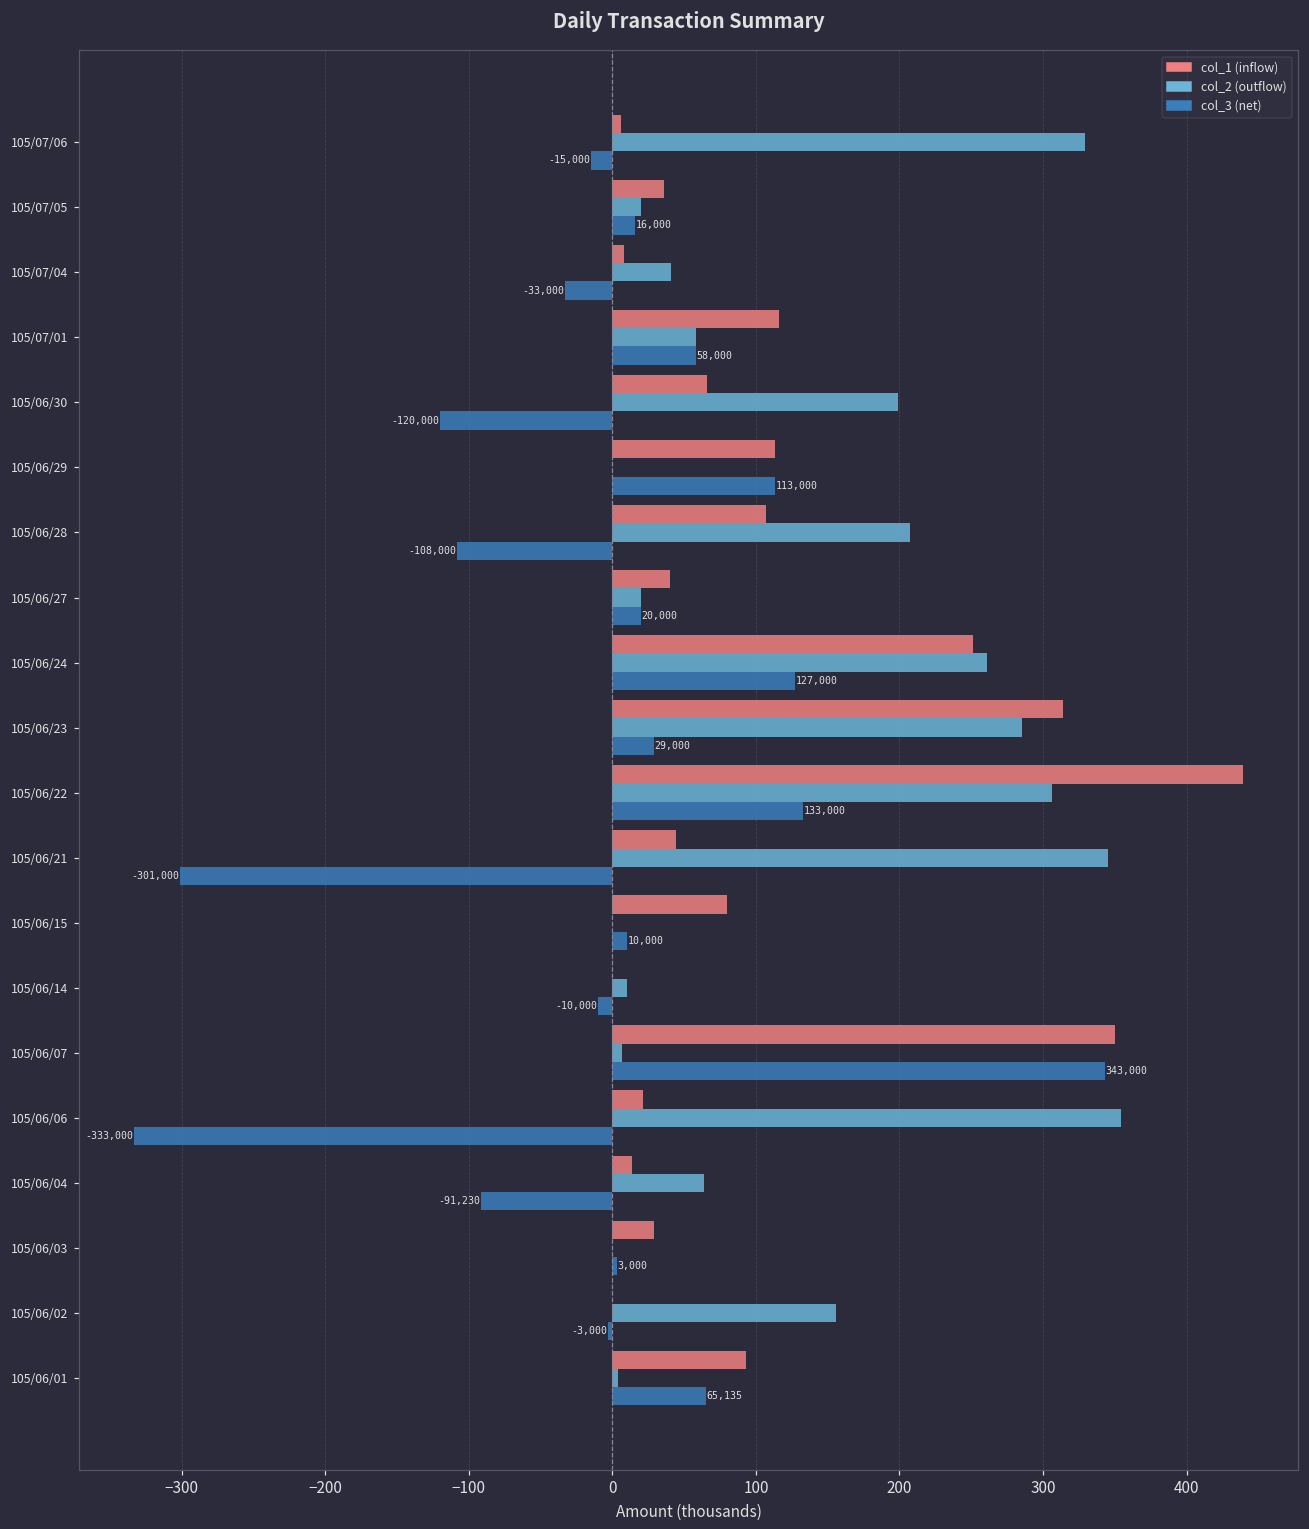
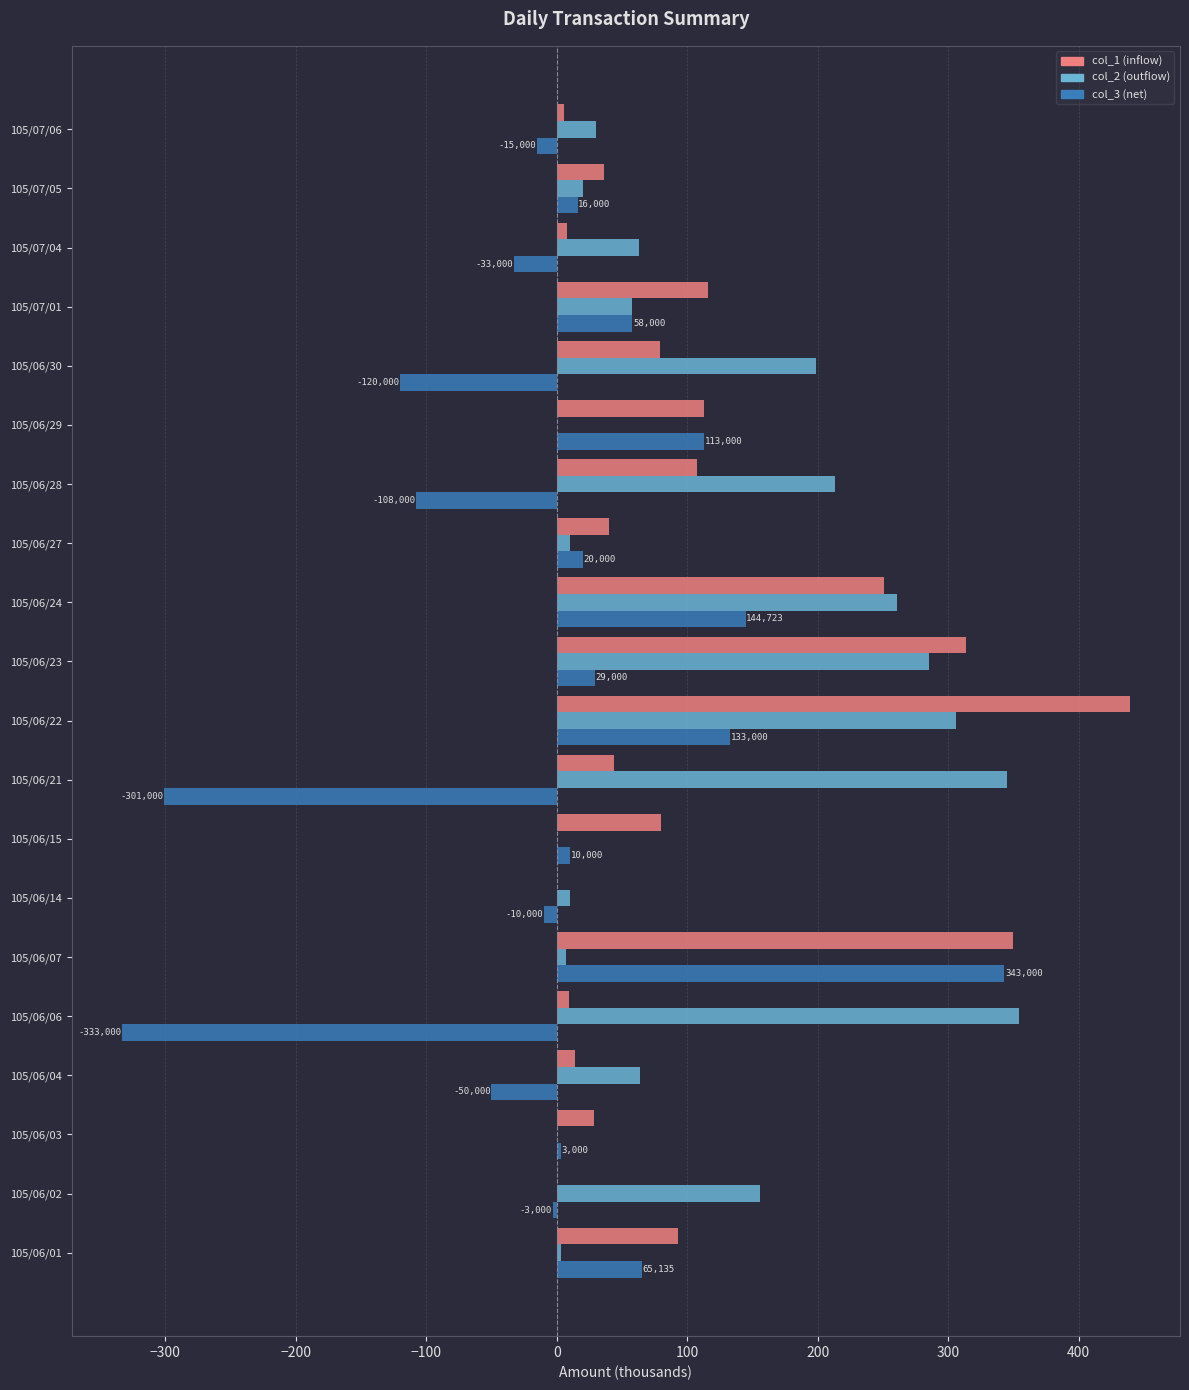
  {
    "col_1 (inflow)": {
      "105/07/06": "6",
      "105/07/05": "36",
      "105/07/04": "8",
      "105/07/01": "116",
-     "105/06/30": "66",
+     "105/06/30": "79",
      "105/06/29": "113",
      "105/06/28": "107",
      "105/06/27": "40",
      "105/06/24": "251",
      "105/06/23": "314",
      "105/06/22": "439",
      "105/06/21": "44",
      "105/06/15": "80",
      "105/06/14": "0",
      "105/06/07": "350",
-     "105/06/06": "21",
+     "105/06/06": "10",
      "105/06/04": "14",
      "105/06/03": "29",
      "105/06/02": "0",
      "105/06/01": "93"
    },
    "col_2 (outflow)": {
-     "105/07/06": "329",
+     "105/07/06": "30",
      "105/07/05": "20",
-     "105/07/04": "41",
+     "105/07/04": "63",
      "105/07/01": "58",
      "105/06/30": "199",
      "105/06/29": "0",
-     "105/06/28": "207",
-     "105/06/27": "20",
+     "105/06/28": "213",
+     "105/06/27": "10",
      "105/06/24": "261",
      "105/06/23": "285",
      "105/06/22": "306",
      "105/06/21": "345",
      "105/06/15": "0",
      "105/06/14": "10",
      "105/06/07": "7",
      "105/06/06": "354",
      "105/06/04": "64",
      "105/06/03": "0",
      "105/06/02": "156",
      "105/06/01": "4"
    },
    "col_3 (net)": {
-     "105/06/24": "127,000",
-     "105/06/04": "-91,230"
+     "105/06/24": "144,723",
+     "105/06/04": "-50,000"
    }
  }
